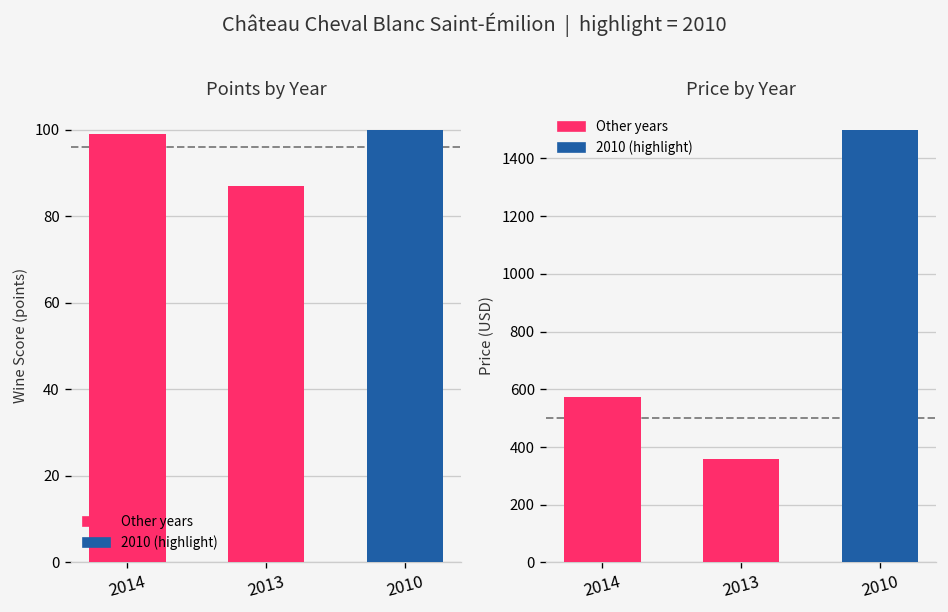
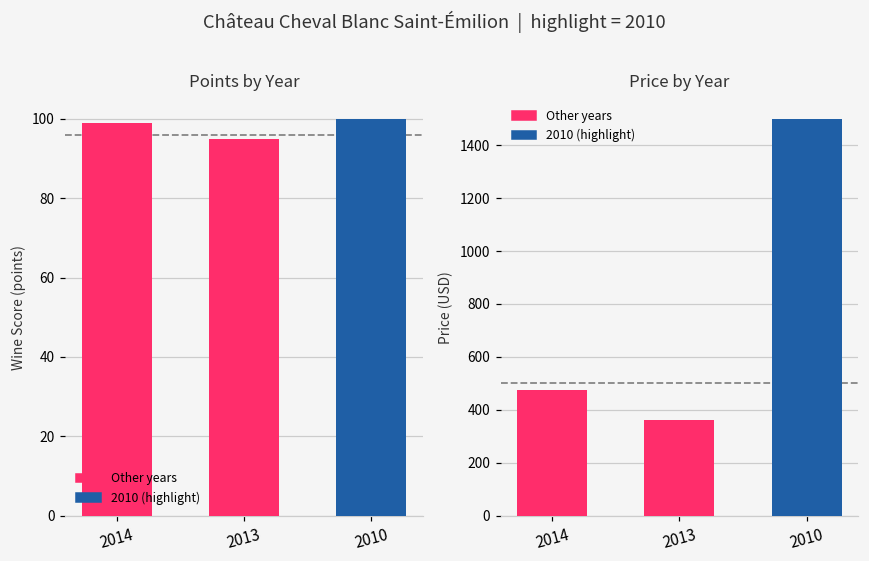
  {
    "Points by Year": {
      "2014": 99,
-     "2013": 87,
+     "2013": 95,
      "2010": 100
    },
    "Price by Year": {
-     "2014": 580,
+     "2014": 480,
      "2013": 360,
      "2010": 1500
    }
  }
